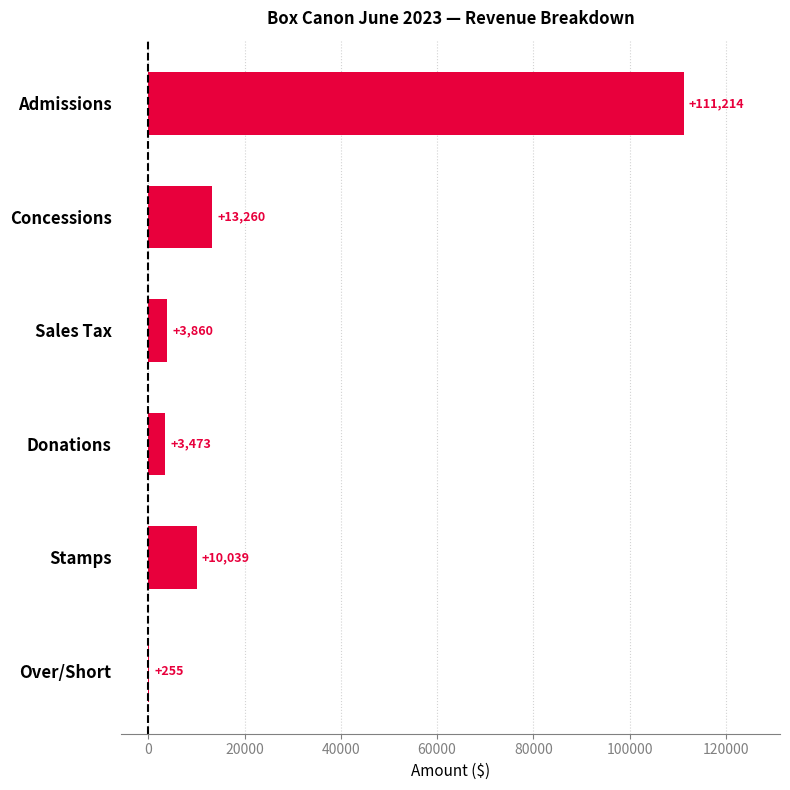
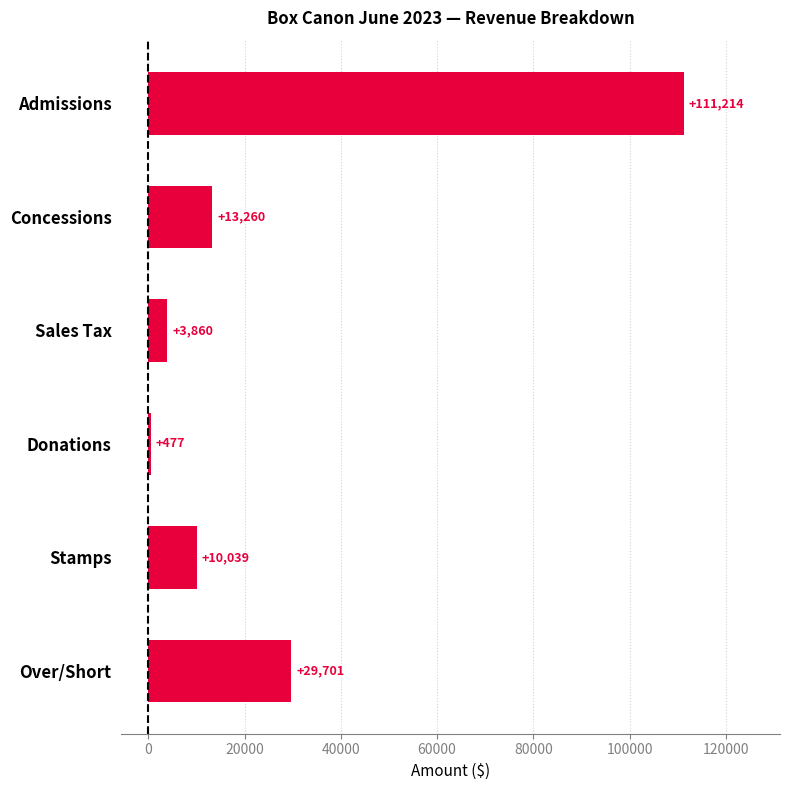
  {
    "Admissions": "+111,214",
    "Concessions": "+13,260",
    "Sales Tax": "+3,860",
-   "Donations": "+3,473",
+   "Donations": "+477",
    "Stamps": "+10,039",
-   "Over/Short": "+255"
+   "Over/Short": "+29,701"
  }
